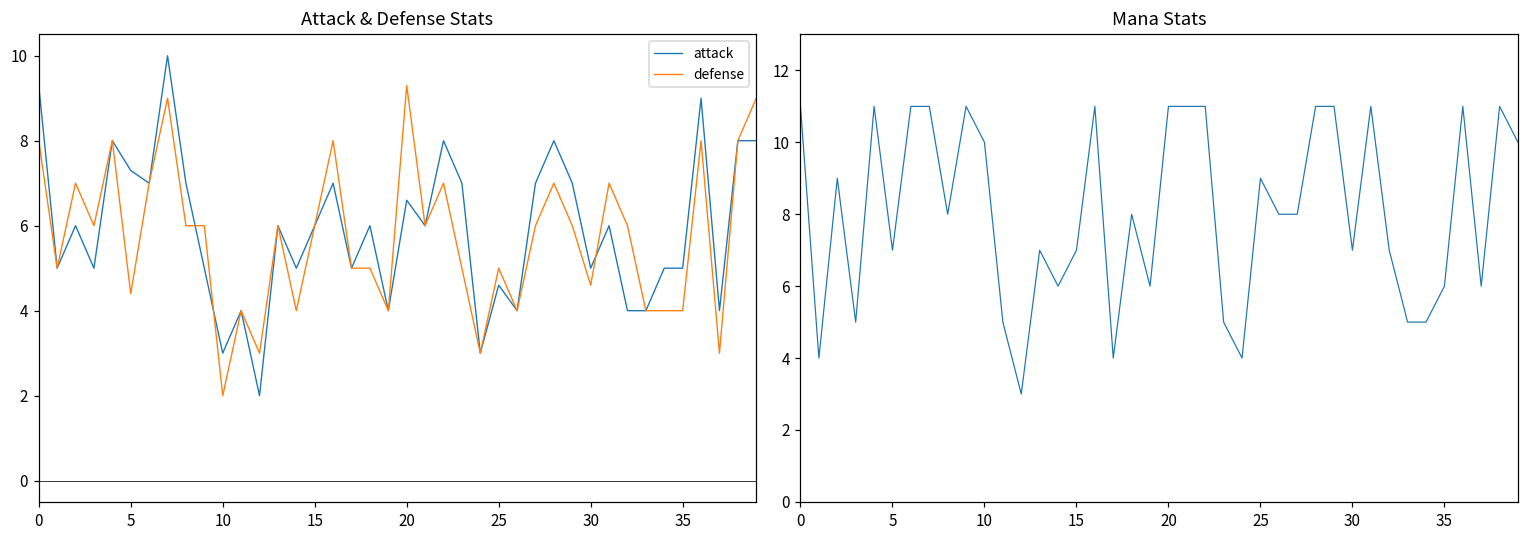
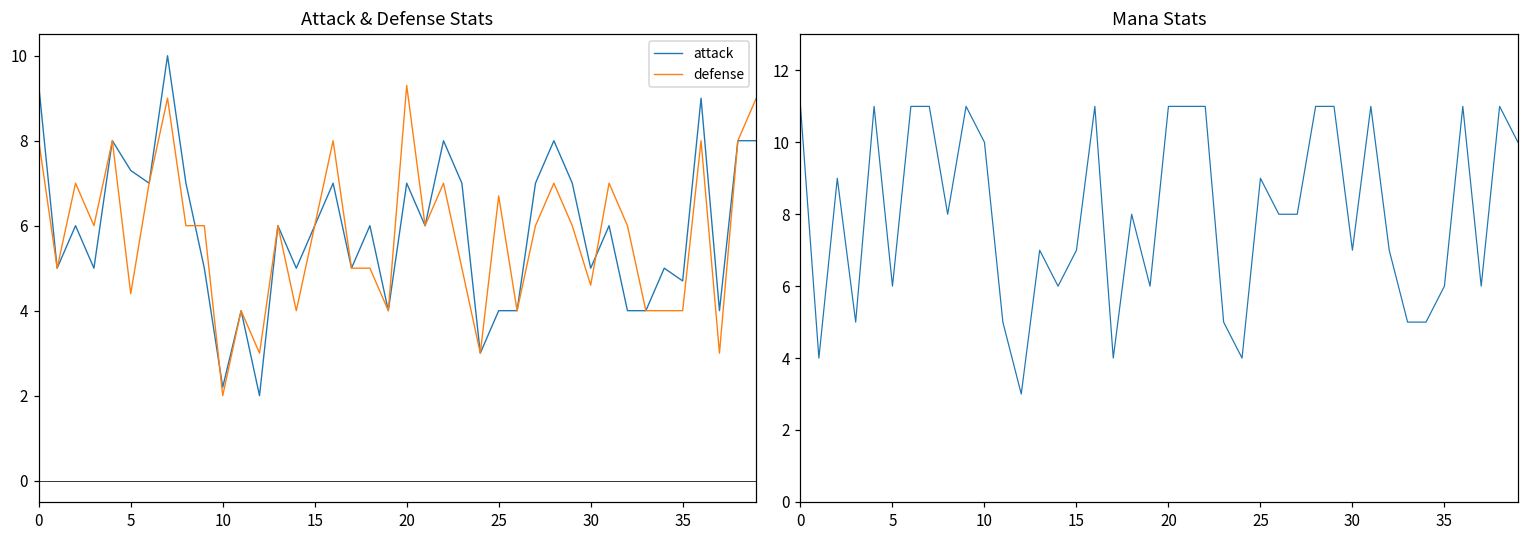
  {
    "Attack & Defense Stats": {
      "attack": {
        "0": 9.3,
        "5": 7.3,
-       "10": 3.0,
-       "20": 6.6,
-       "25": 4.6,
+       "10": 2.2,
+       "20": 7.0,
+       "25": 4.0,
        "30": 5.0,
-       "35": 5.0
+       "35": 4.7
      },
      "defense": {
        "0": 8.0,
        "5": 4.4,
        "10": 2.0,
        "20": 9.3,
-       "25": 5.0,
+       "25": 6.7,
        "30": 4.6,
        "35": 4.0
      }
    },
    "Mana Stats": {
      "0": 11,
-     "5": 7,
+     "5": 6,
      "10": 10,
      "15": 7,
      "20": 11,
      "25": 9,
      "30": 7,
      "35": 6
    }
  }
